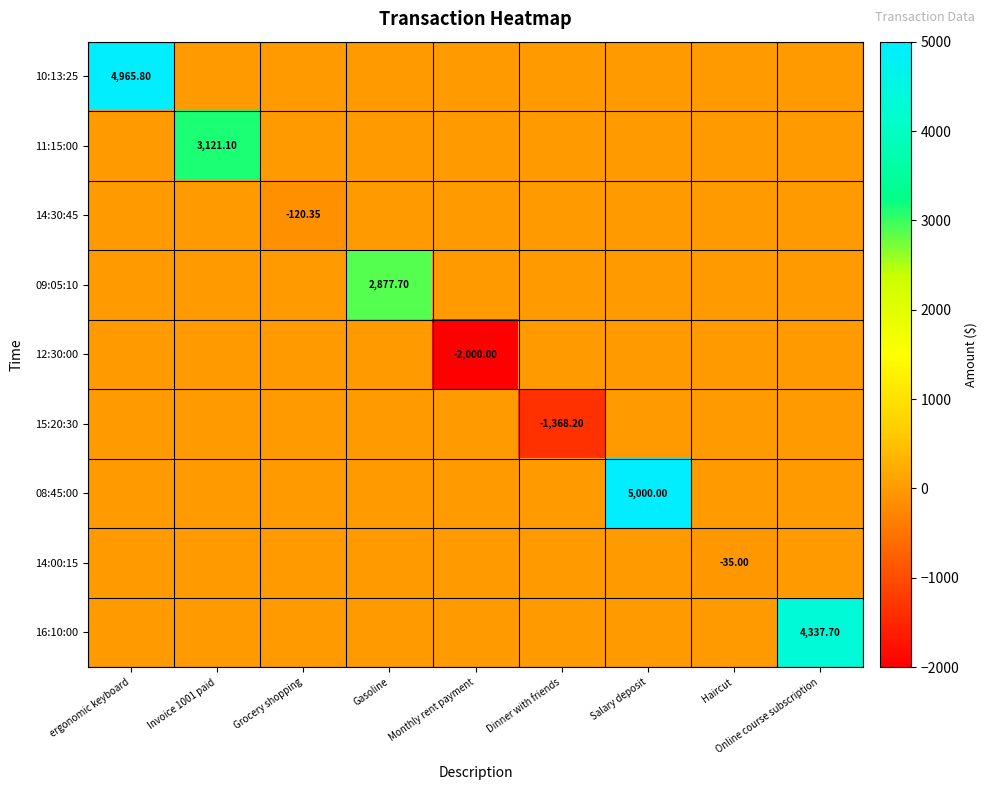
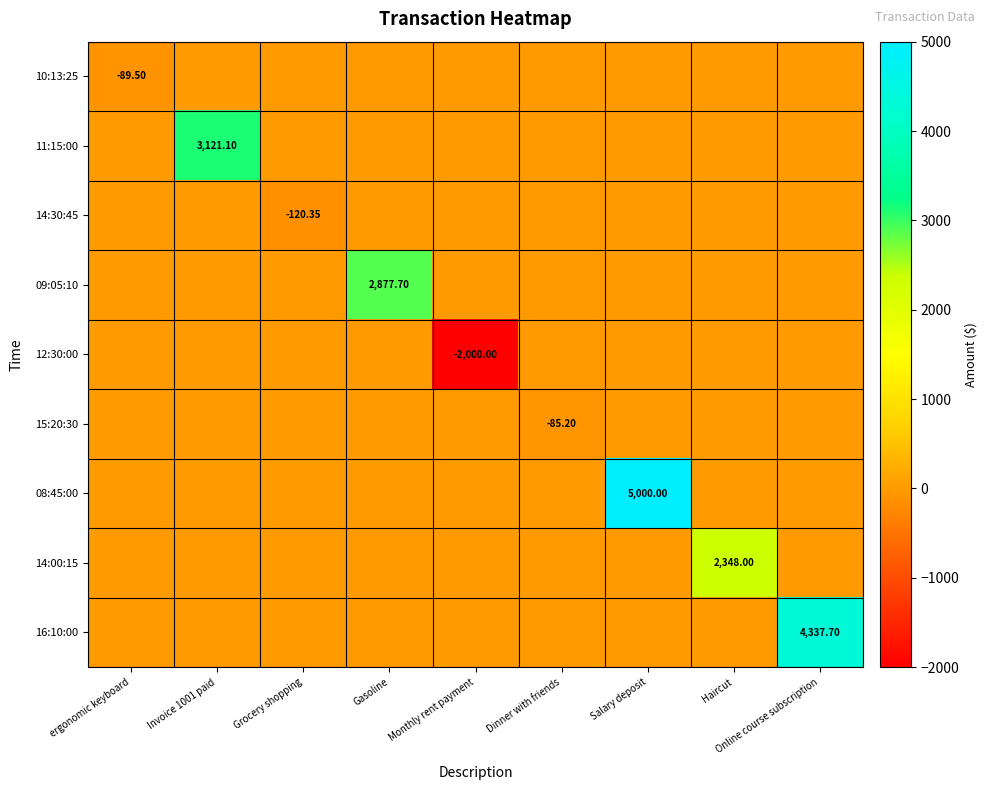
  {
    "10:13:25": {
-     "ergonomic keyboard": "4,965.80"
+     "ergonomic keyboard": "-89.50"
    },
    "11:15:00": {
      "Invoice 1001 paid": "3,121.10"
    },
    "14:30:45": {
      "Grocery shopping": "-120.35"
    },
    "09:05:10": {
      "Gasoline": "2,877.70"
    },
    "12:30:00": {
      "Monthly rent payment": "-2,000.00"
    },
    "15:20:30": {
-     "Dinner with friends": "-1,368.20"
+     "Dinner with friends": "-85.20"
    },
    "08:45:00": {
      "Salary deposit": "5,000.00"
    },
    "14:00:15": {
-     "Haircut": "-35.00"
+     "Haircut": "2,348.00"
    },
    "16:10:00": {
      "Online course subscription": "4,337.70"
    }
  }
